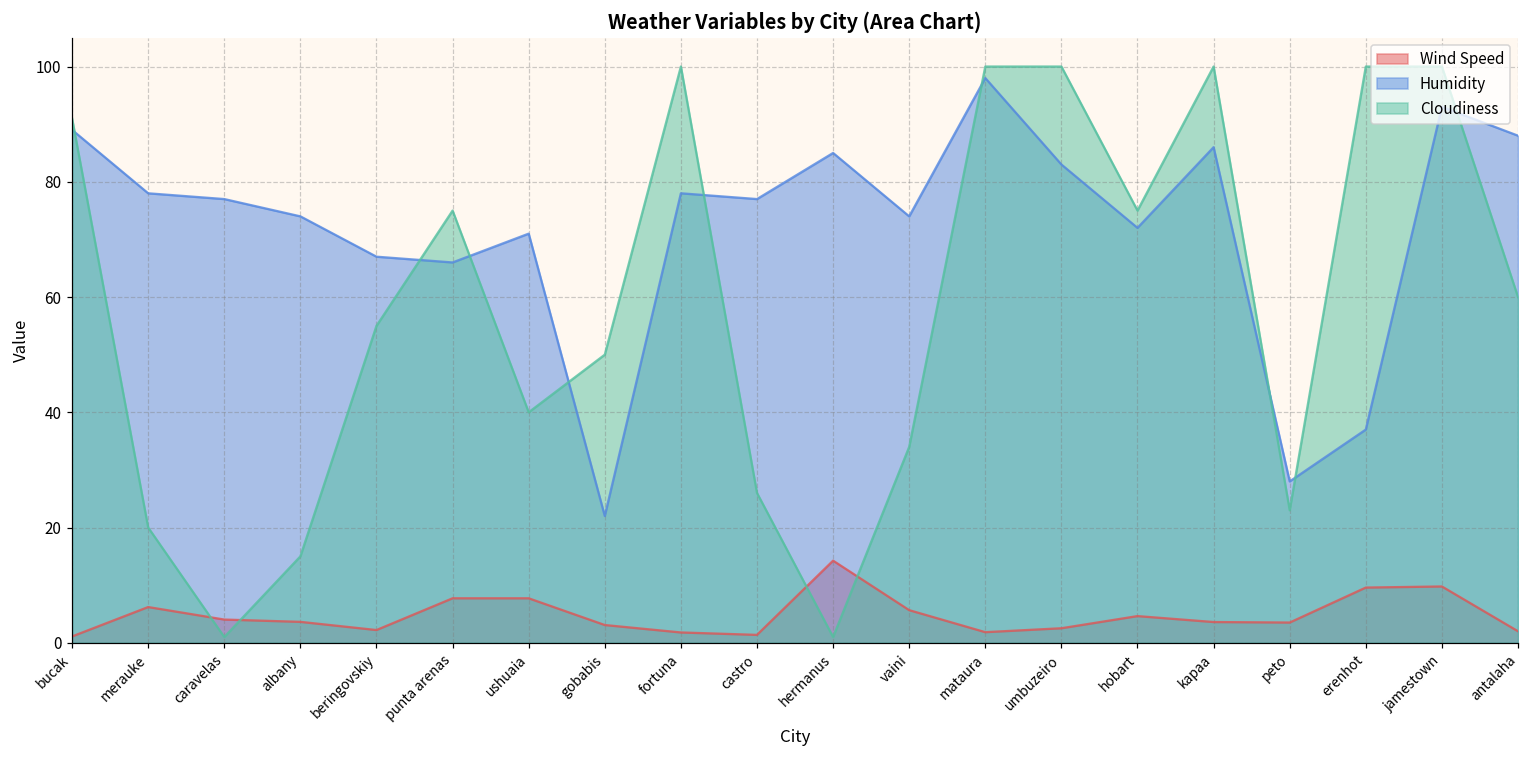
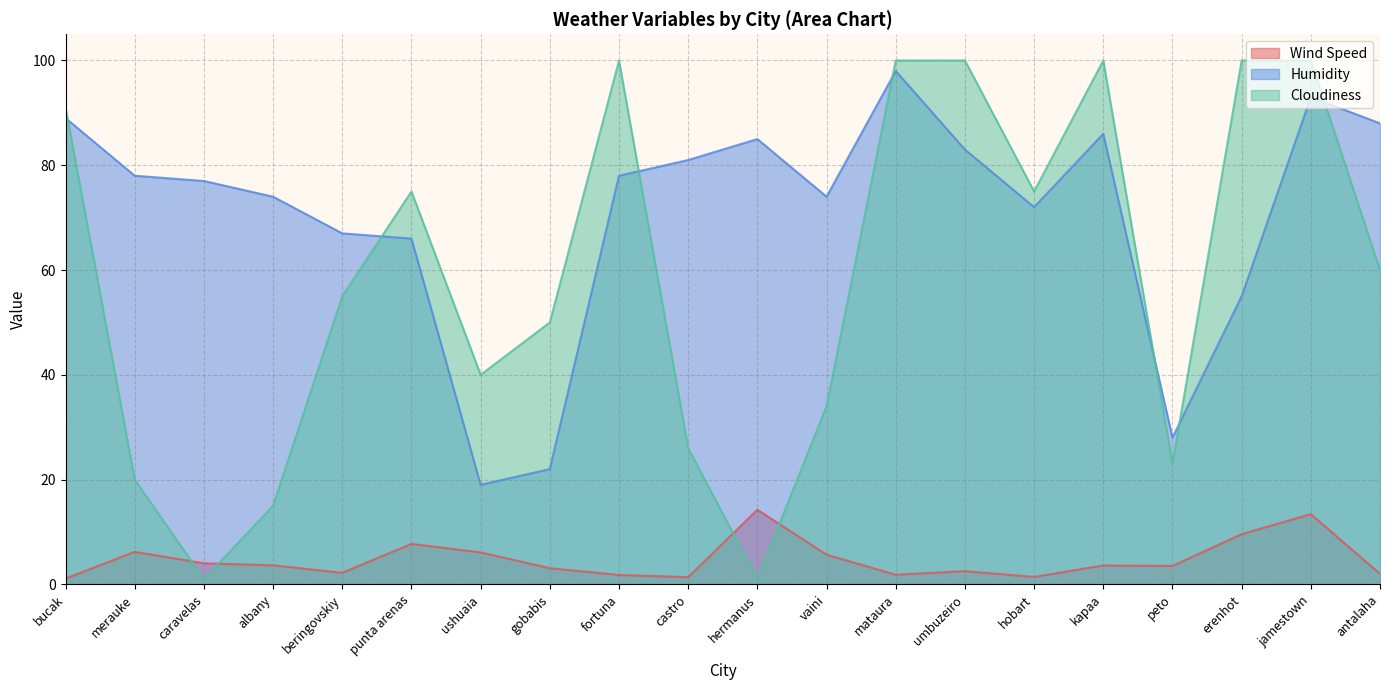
  {
    "Wind Speed": {
      "bucak": 1,
      "merauke": 6,
      "caravelas": 4,
      "albany": 4,
      "beringovskiy": 2,
      "punta arenas": 8,
-     "ushuaia": 8,
+     "ushuaia": 6,
      "gobabis": 3,
      "fortuna": 2,
      "castro": 1,
      "hermanus": 14,
      "vaini": 6,
      "mataura": 2,
      "umbuzeiro": 3,
-     "hobart": 5,
+     "hobart": 1,
      "kapaa": 4,
      "peto": 4,
      "erenhot": 10,
-     "jamestown": 10,
+     "jamestown": 13,
      "antalaha": 2
    },
    "Humidity": {
      "bucak": 89,
      "merauke": 78,
      "caravelas": 77,
      "albany": 74,
      "beringovskiy": 67,
      "punta arenas": 66,
-     "ushuaia": 71,
+     "ushuaia": 19,
      "gobabis": 22,
      "fortuna": 78,
-     "castro": 77,
+     "castro": 81,
      "hermanus": 85,
      "vaini": 74,
      "mataura": 98,
      "umbuzeiro": 83,
      "hobart": 72,
      "kapaa": 86,
      "peto": 28,
-     "erenhot": 37,
+     "erenhot": 55,
      "antalaha": 88
    },
    "Cloudiness": {
      "bucak": 91,
      "merauke": 20,
      "caravelas": 1,
      "albany": 15,
      "beringovskiy": 55,
      "punta arenas": 75,
      "ushuaia": 40,
      "gobabis": 50,
      "fortuna": 100,
      "castro": 26,
      "hermanus": 1,
      "vaini": 34,
      "mataura": 100,
      "umbuzeiro": 100,
      "hobart": 75,
      "kapaa": 100,
      "peto": 23,
      "erenhot": 100,
      "antalaha": 60
    }
  }
